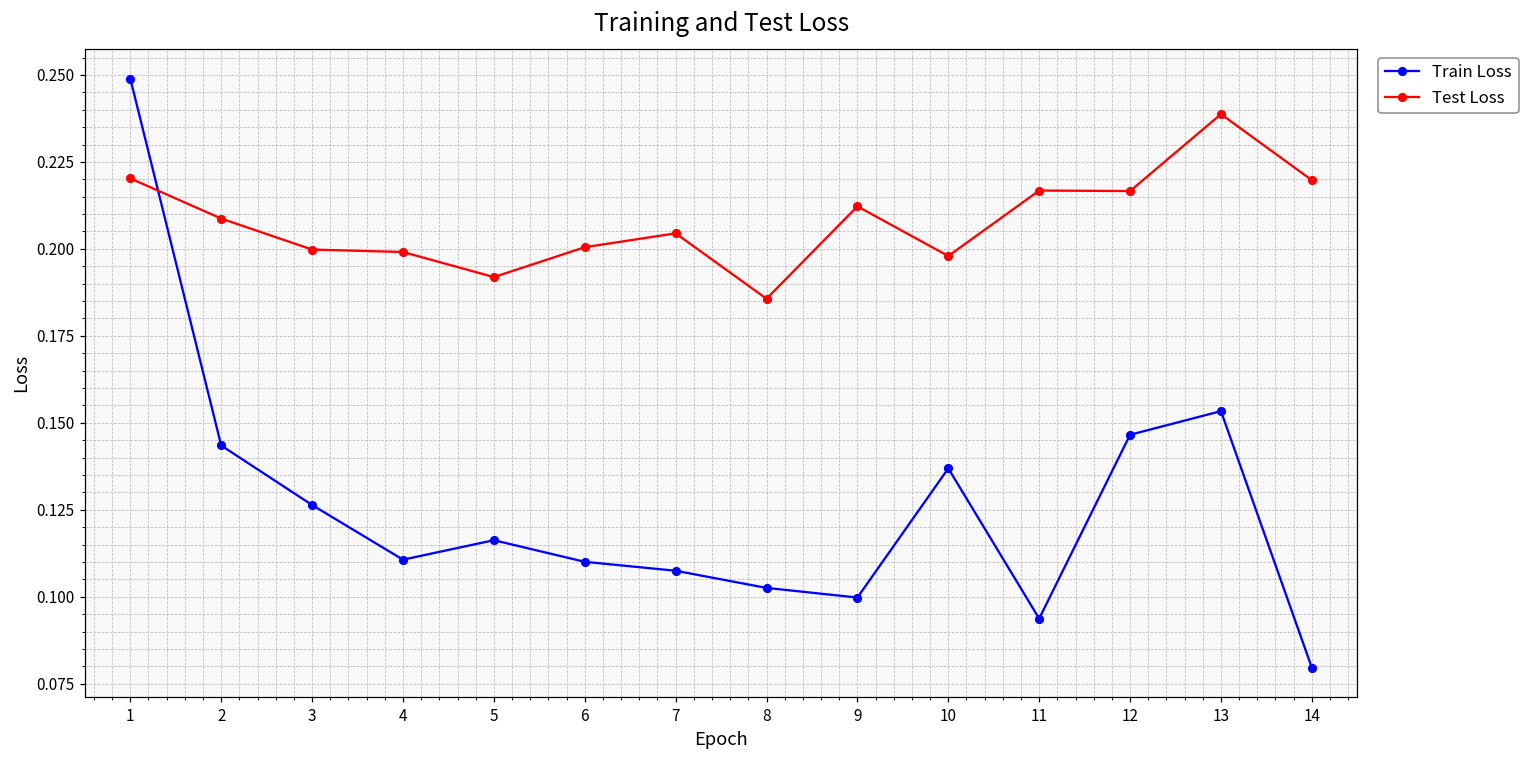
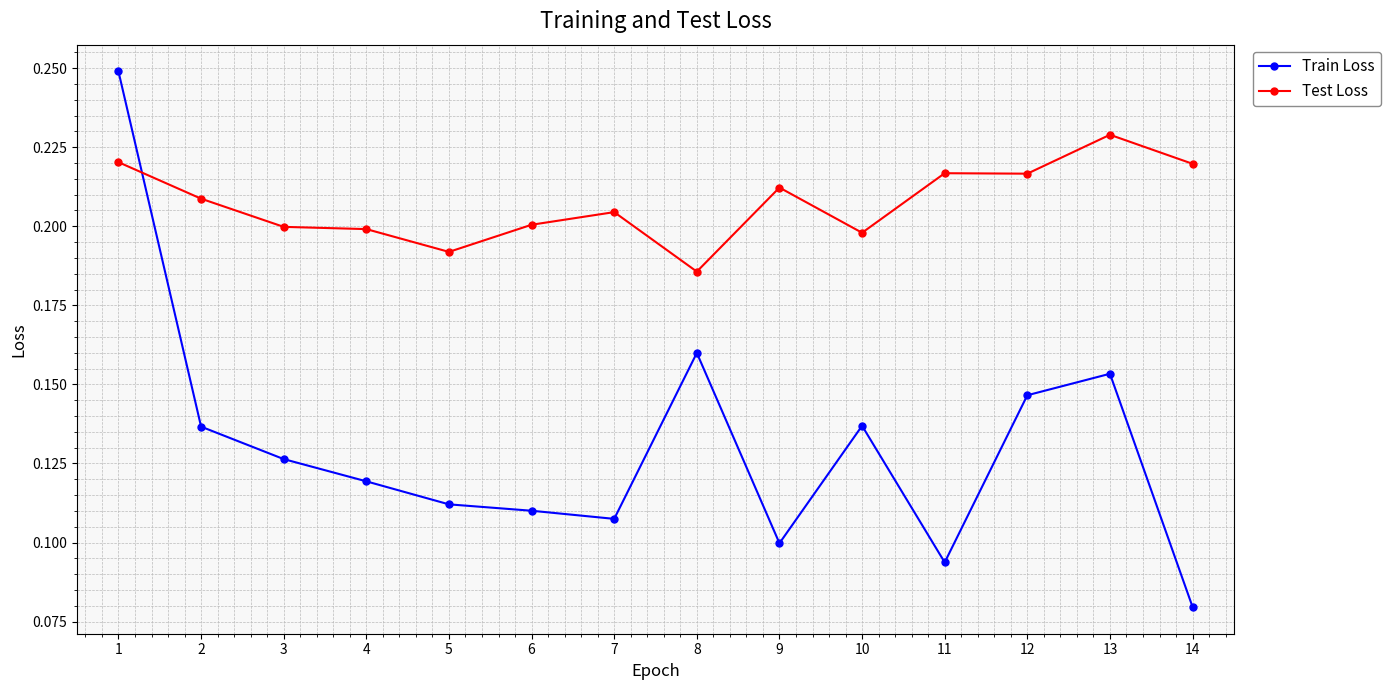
  {
    "Train Loss": {
      "1": 0.249,
-     "2": 0.143,
+     "2": 0.137,
      "3": 0.126,
-     "4": 0.111,
-     "5": 0.116,
+     "4": 0.119,
+     "5": 0.112,
      "6": 0.110,
      "7": 0.107,
-     "8": 0.103,
+     "8": 0.160,
      "9": 0.100,
      "10": 0.137,
      "11": 0.094,
      "12": 0.147,
      "13": 0.153,
      "14": 0.080
    },
    "Test Loss": {
      "1": 0.220,
      "2": 0.209,
      "3": 0.200,
      "4": 0.199,
      "5": 0.192,
      "6": 0.200,
      "7": 0.204,
      "8": 0.186,
      "9": 0.212,
      "10": 0.198,
      "11": 0.217,
      "12": 0.217,
-     "13": 0.239,
+     "13": 0.229,
      "14": 0.220
    }
  }
